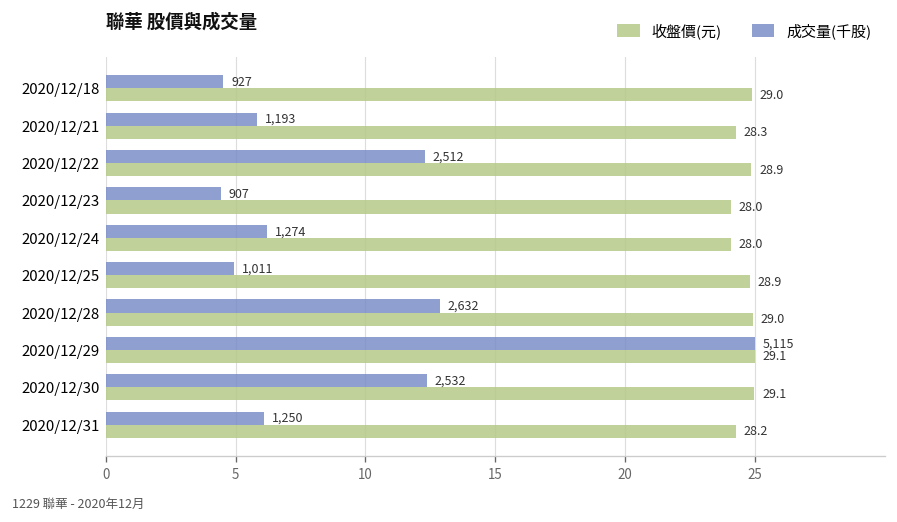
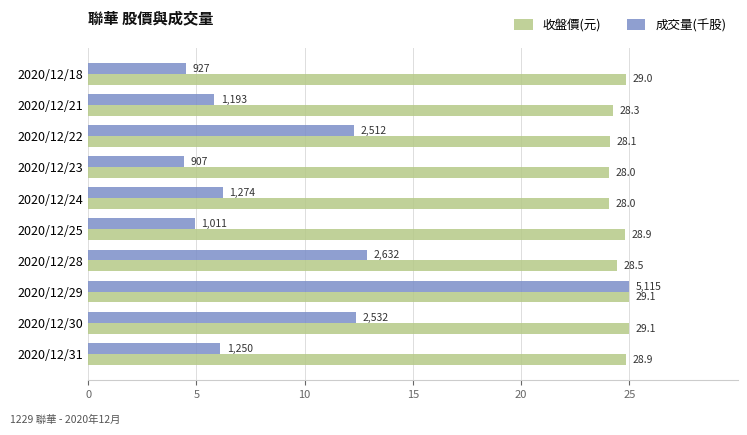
  {
    "收盤價(元)": {
-     "2020/12/22": 28.9,
-     "2020/12/28": 29.0,
-     "2020/12/31": 28.2
+     "2020/12/22": 28.1,
+     "2020/12/28": 28.5,
+     "2020/12/31": 28.9
    }
  }
